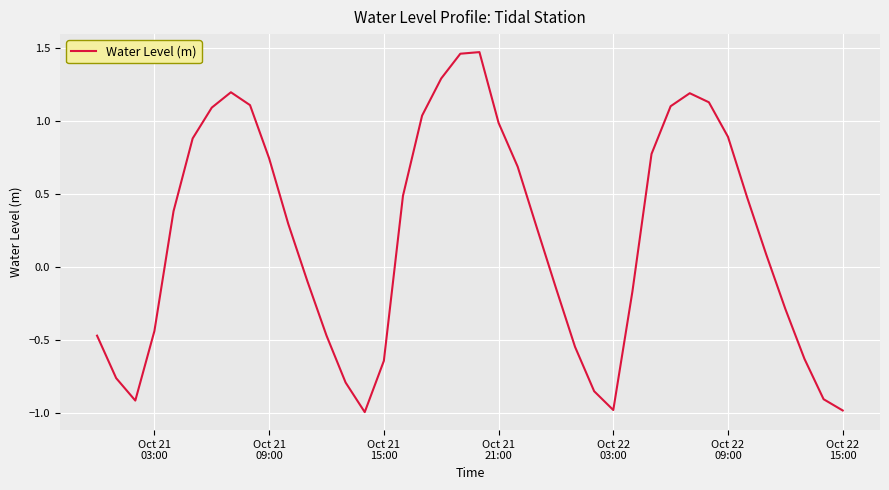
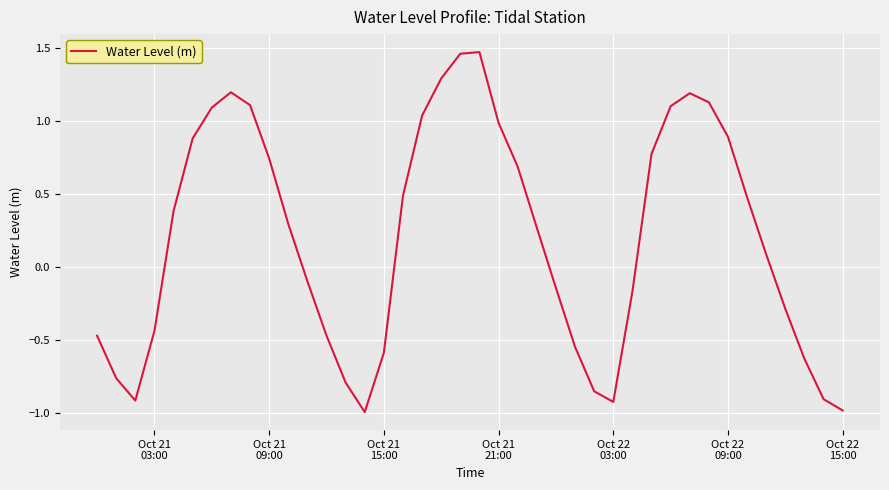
  {
    "Oct 21 03:00": -0.44,
    "Oct 21 09:00": 0.74,
-   "Oct 21 15:00": -0.64,
+   "Oct 21 15:00": -0.59,
    "Oct 21 21:00": 0.99,
-   "Oct 22 03:00": -0.98,
+   "Oct 22 03:00": -0.92,
    "Oct 22 09:00": 0.89,
    "Oct 22 15:00": -0.98
  }
